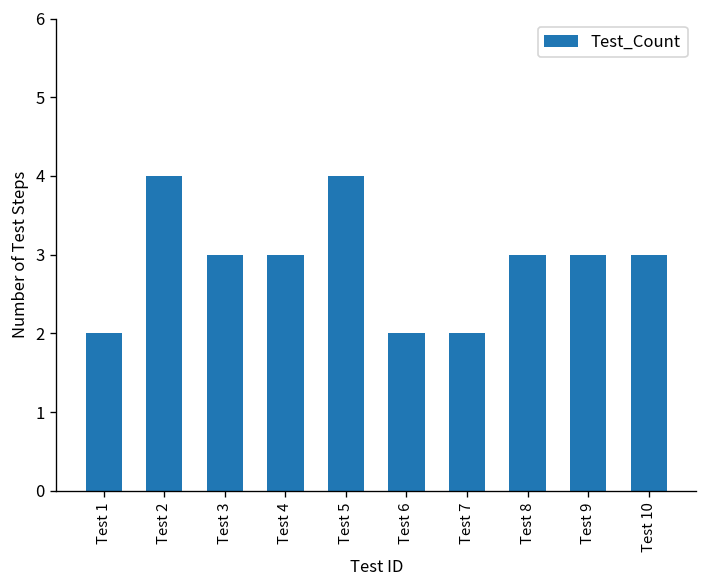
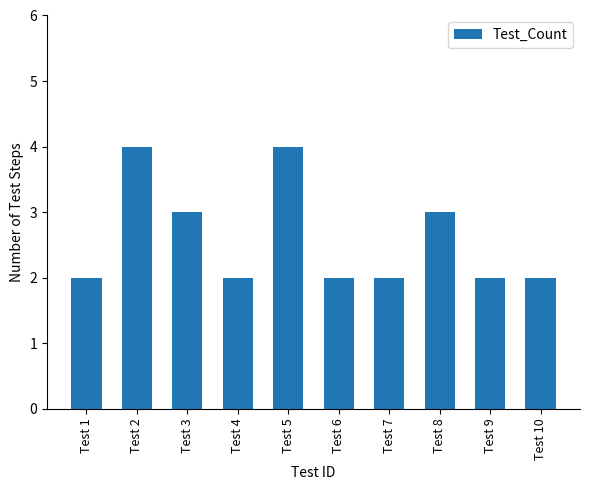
  {
    "Test 1": 2,
    "Test 2": 4,
    "Test 3": 3,
-   "Test 4": 3,
+   "Test 4": 2,
    "Test 5": 4,
    "Test 6": 2,
    "Test 7": 2,
    "Test 8": 3,
-   "Test 9": 3,
-   "Test 10": 3
+   "Test 9": 2,
+   "Test 10": 2
  }
